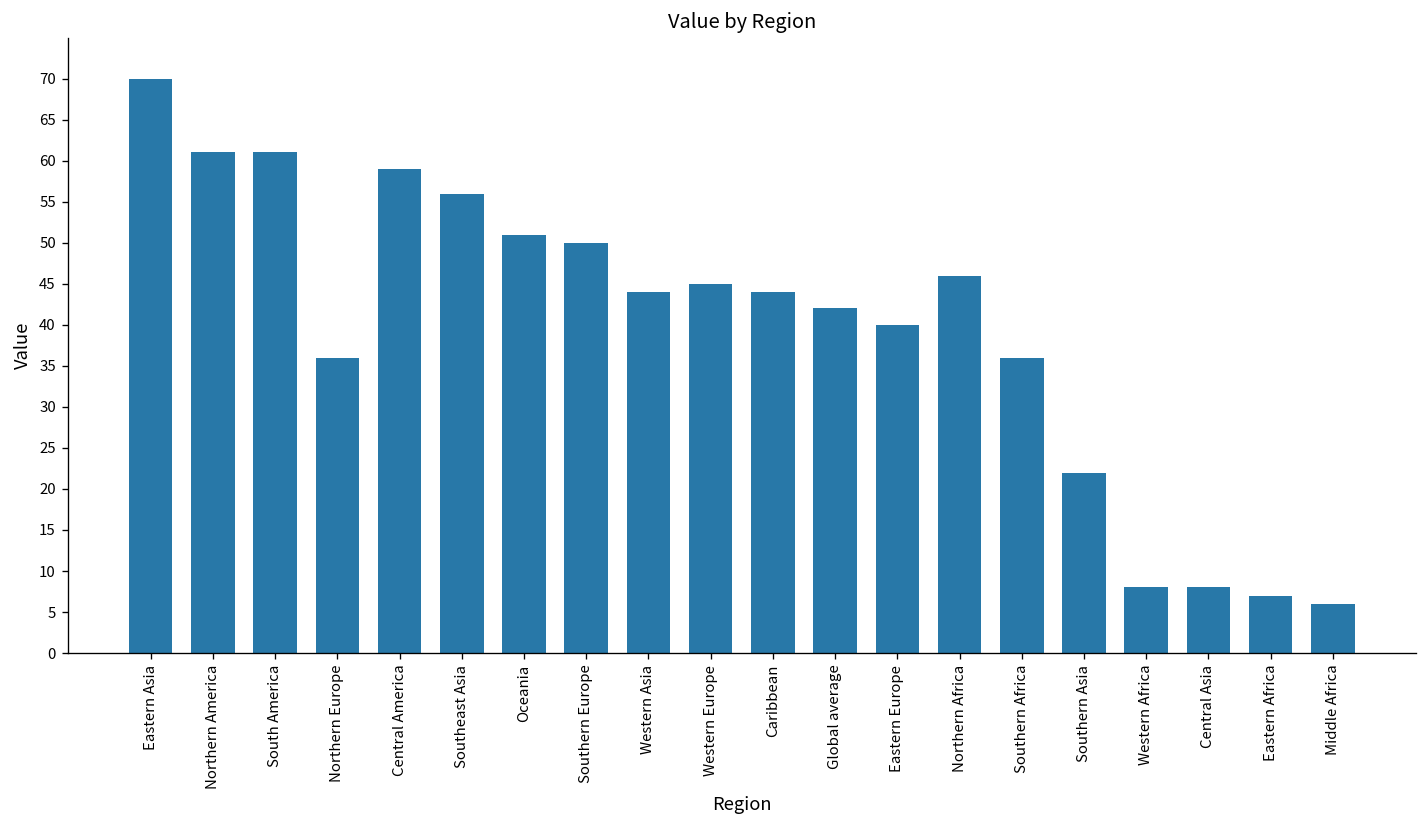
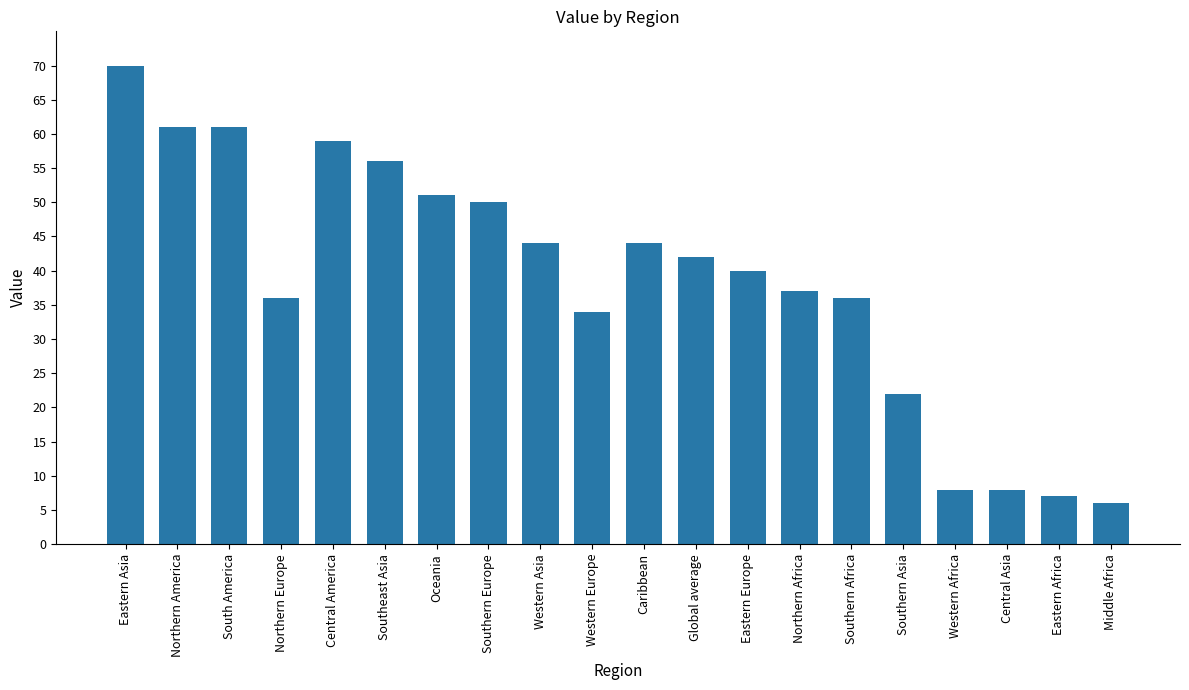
  {
    "Eastern Asia": 70,
    "Northern America": 61,
    "South America": 61,
    "Northern Europe": 36,
    "Central America": 59,
    "Southeast Asia": 56,
    "Oceania": 51,
    "Southern Europe": 50,
    "Western Asia": 44,
-   "Western Europe": 45,
+   "Western Europe": 34,
    "Caribbean": 44,
    "Global average": 42,
    "Eastern Europe": 40,
-   "Northern Africa": 46,
+   "Northern Africa": 37,
    "Southern Africa": 36,
    "Southern Asia": 22,
    "Western Africa": 8,
    "Central Asia": 8,
    "Eastern Africa": 7,
    "Middle Africa": 6
  }
